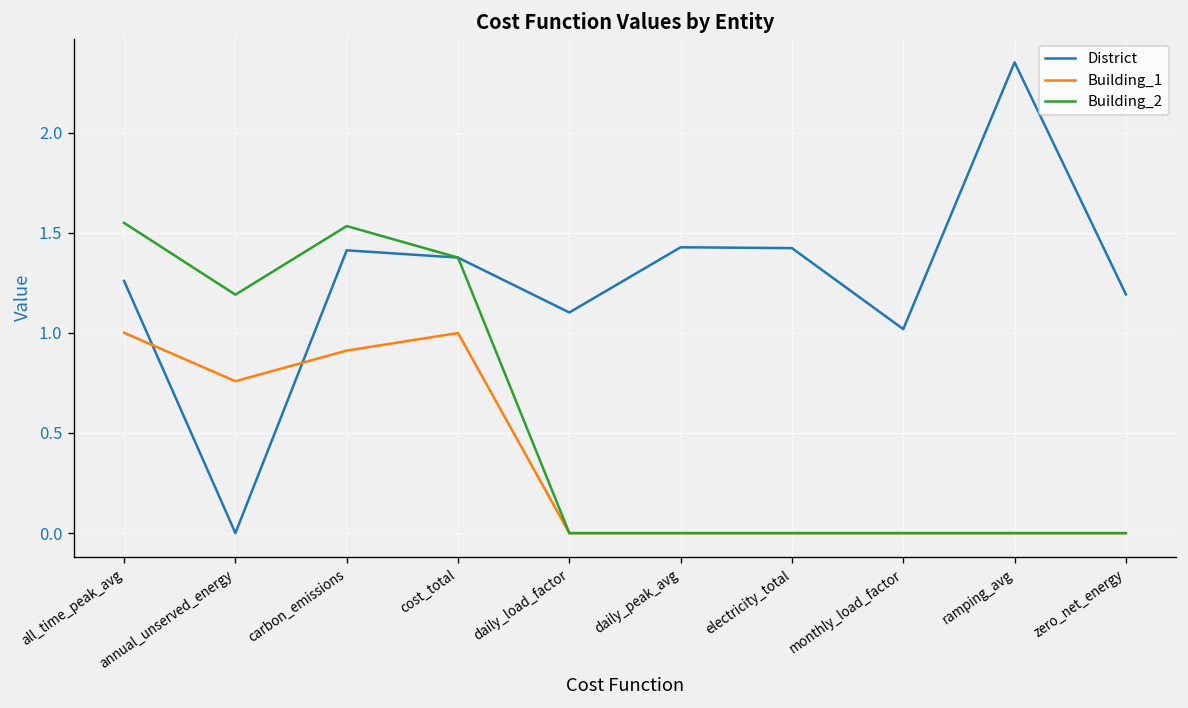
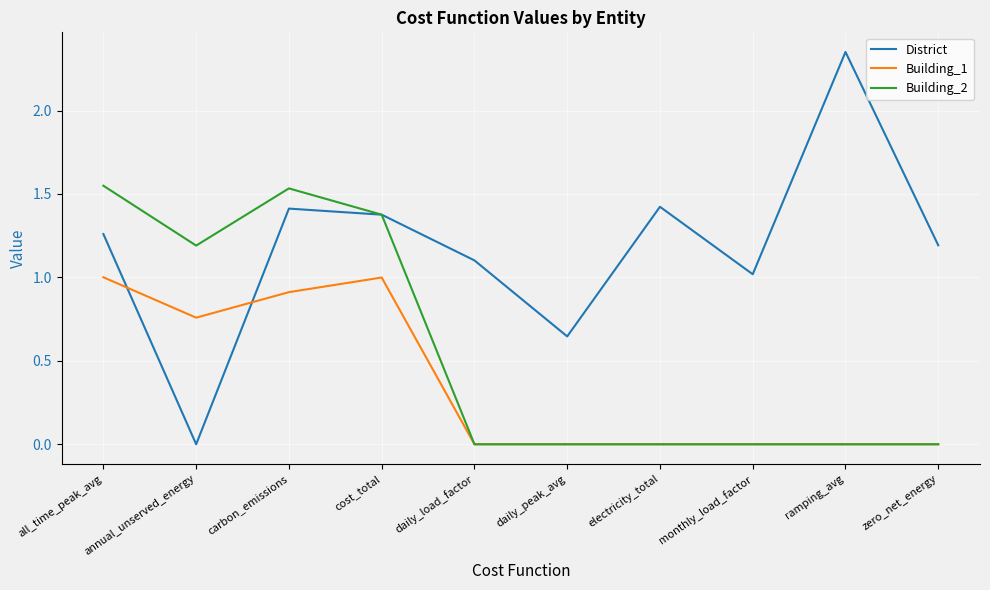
  {
    "District": {
      "all_time_peak_avg": 1.26,
      "annual_unserved_energy": 0.00,
      "carbon_emissions": 1.41,
      "daily_load_factor": 1.10,
-     "daily_peak_avg": 1.43,
+     "daily_peak_avg": 0.65,
      "electricity_total": 1.42,
      "monthly_load_factor": 1.02,
      "ramping_avg": 2.35,
      "zero_net_energy": 1.19
    },
    "Building_1": {
      "all_time_peak_avg": 1.00,
      "annual_unserved_energy": 0.76,
      "carbon_emissions": 0.91,
      "cost_total": 1.00
    },
    "Building_2": {
      "all_time_peak_avg": 1.55,
      "annual_unserved_energy": 1.19,
      "carbon_emissions": 1.53
    }
  }
